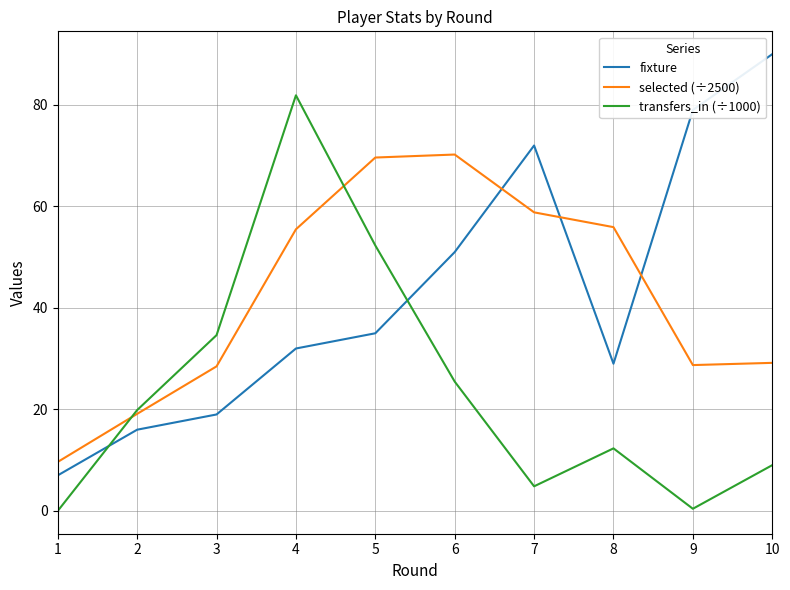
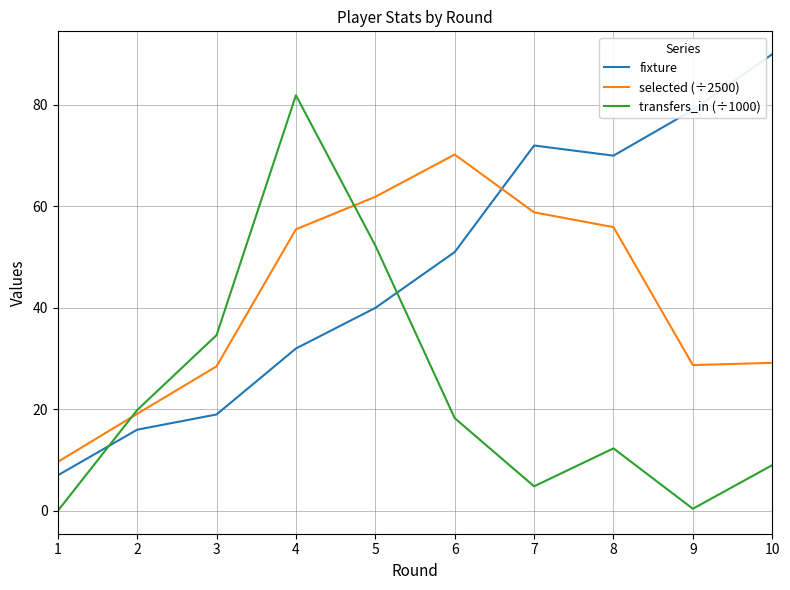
  {
    "fixture": {
      "1": 7,
      "2": 16,
      "3": 19,
      "4": 32,
-     "5": 35,
+     "5": 40,
      "6": 51,
      "7": 72,
-     "8": 29,
+     "8": 70,
      "10": 90
    },
    "selected (÷2500)": {
      "1": 10,
      "2": 19,
      "3": 28,
      "4": 55,
-     "5": 70,
+     "5": 62,
      "6": 70,
      "7": 59,
      "8": 56,
      "9": 29,
      "10": 29
    },
    "transfers_in (÷1000)": {
      "1": 0,
      "2": 20,
      "3": 35,
      "4": 82,
      "5": 52,
-     "6": 25,
+     "6": 18,
      "7": 5,
      "8": 12,
      "9": 0,
      "10": 9
    }
  }
